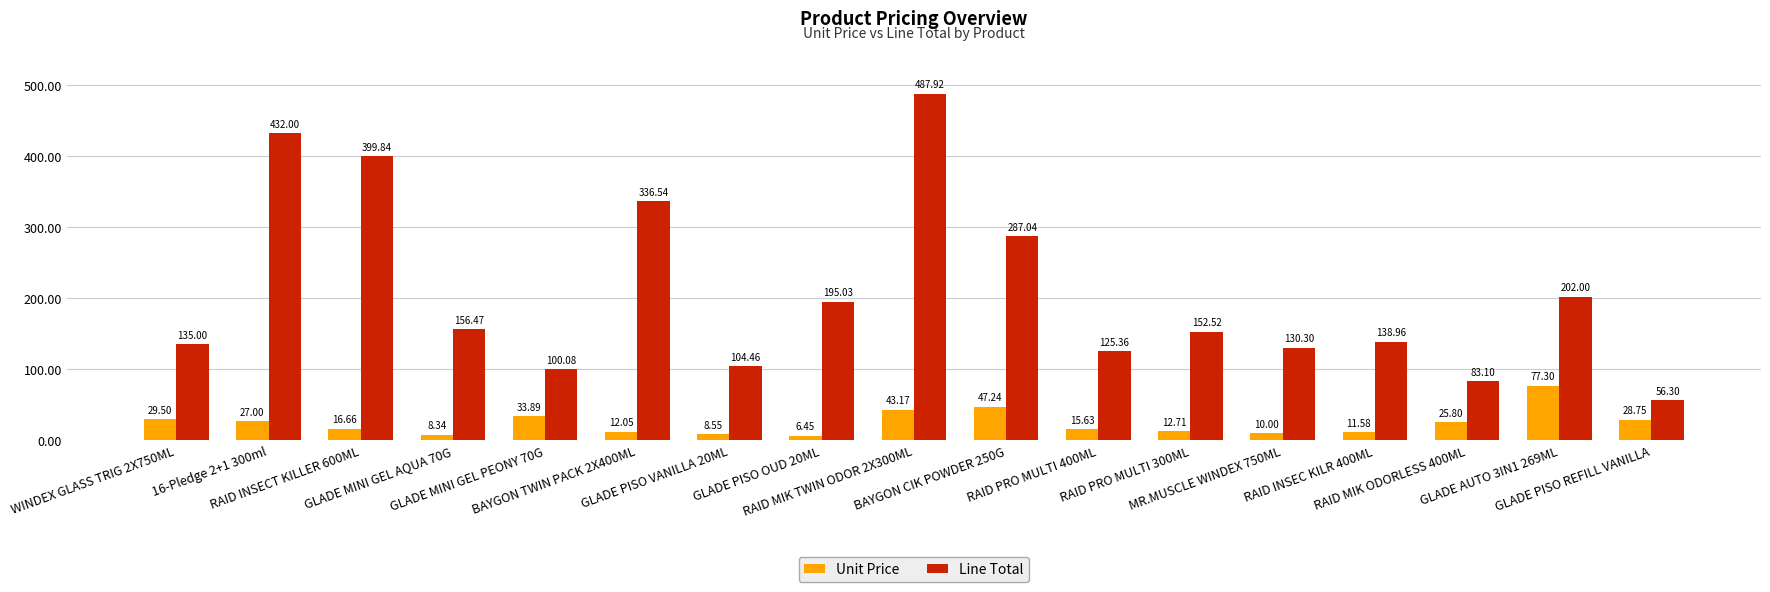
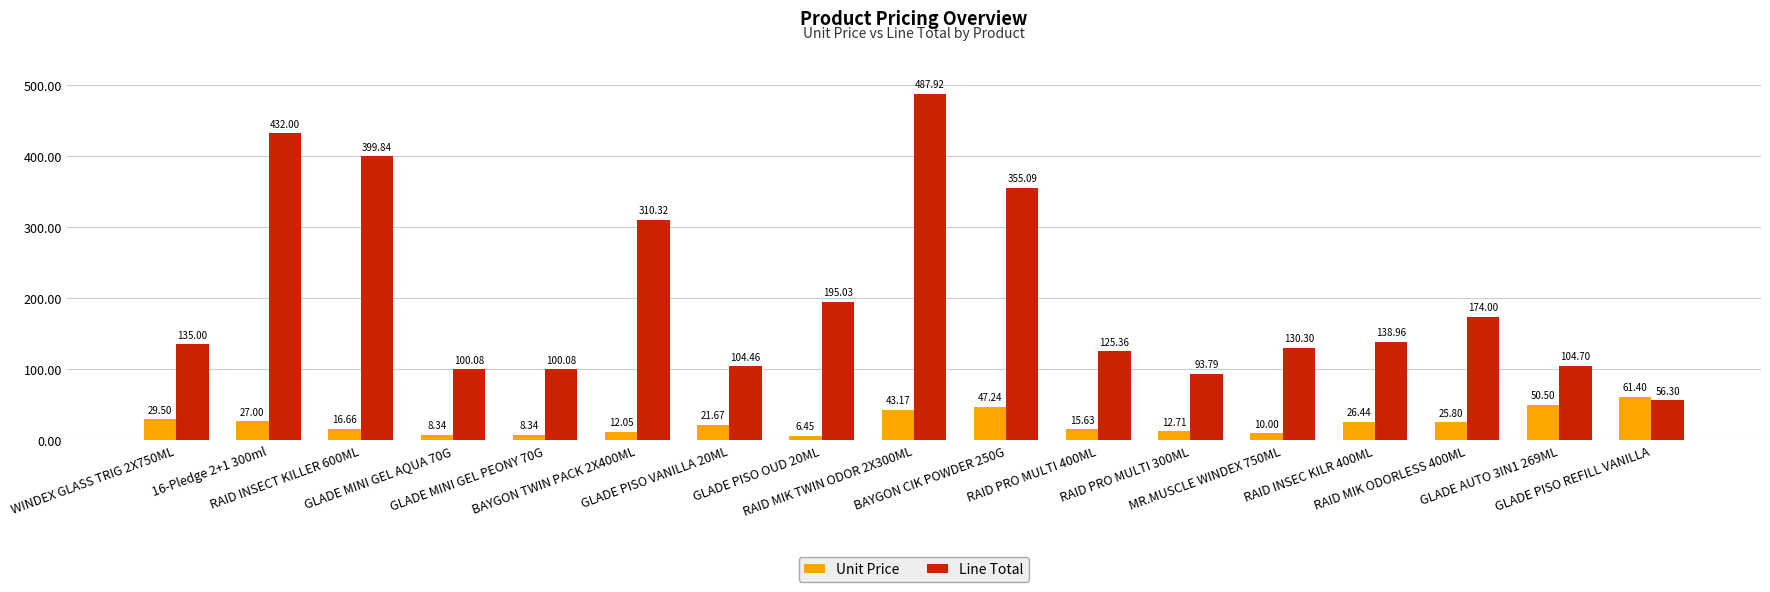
  {
    "Unit Price": {
      "WINDEX GLASS TRIG 2X750ML": 29.50,
      "16-Pledge 2+1 300ml": 27.00,
      "RAID INSECT KILLER 600ML": 16.66,
      "GLADE MINI GEL AQUA 70G": 8.34,
-     "GLADE MINI GEL PEONY 70G": 33.89,
+     "GLADE MINI GEL PEONY 70G": 8.34,
      "BAYGON TWIN PACK 2X400ML": 12.05,
-     "GLADE PISO VANILLA 20ML": 8.55,
+     "GLADE PISO VANILLA 20ML": 21.67,
      "GLADE PISO OUD 20ML": 6.45,
      "RAID MIK TWIN ODOR 2X300ML": 43.17,
      "BAYGON CIK POWDER 250G": 47.24,
      "RAID PRO MULTI 400ML": 15.63,
      "RAID PRO MULTI 300ML": 12.71,
      "MR.MUSCLE WINDEX 750ML": 10.00,
-     "RAID INSEC KILR 400ML": 11.58,
+     "RAID INSEC KILR 400ML": 26.44,
      "RAID MIK ODORLESS 400ML": 25.80,
-     "GLADE AUTO 3IN1 269ML": 77.30,
-     "GLADE PISO REFILL VANILLA": 28.75
+     "GLADE AUTO 3IN1 269ML": 50.50,
+     "GLADE PISO REFILL VANILLA": 61.40
    },
    "Line Total": {
      "WINDEX GLASS TRIG 2X750ML": 135.00,
      "16-Pledge 2+1 300ml": 432.00,
      "RAID INSECT KILLER 600ML": 399.84,
-     "GLADE MINI GEL AQUA 70G": 156.47,
+     "GLADE MINI GEL AQUA 70G": 100.08,
      "GLADE MINI GEL PEONY 70G": 100.08,
-     "BAYGON TWIN PACK 2X400ML": 336.54,
+     "BAYGON TWIN PACK 2X400ML": 310.32,
      "GLADE PISO VANILLA 20ML": 104.46,
      "GLADE PISO OUD 20ML": 195.03,
      "RAID MIK TWIN ODOR 2X300ML": 487.92,
-     "BAYGON CIK POWDER 250G": 287.04,
+     "BAYGON CIK POWDER 250G": 355.09,
      "RAID PRO MULTI 400ML": 125.36,
-     "RAID PRO MULTI 300ML": 152.52,
+     "RAID PRO MULTI 300ML": 93.79,
      "MR.MUSCLE WINDEX 750ML": 130.30,
      "RAID INSEC KILR 400ML": 138.96,
-     "RAID MIK ODORLESS 400ML": 83.10,
-     "GLADE AUTO 3IN1 269ML": 202.00,
+     "RAID MIK ODORLESS 400ML": 174.00,
+     "GLADE AUTO 3IN1 269ML": 104.70,
      "GLADE PISO REFILL VANILLA": 56.30
    }
  }
